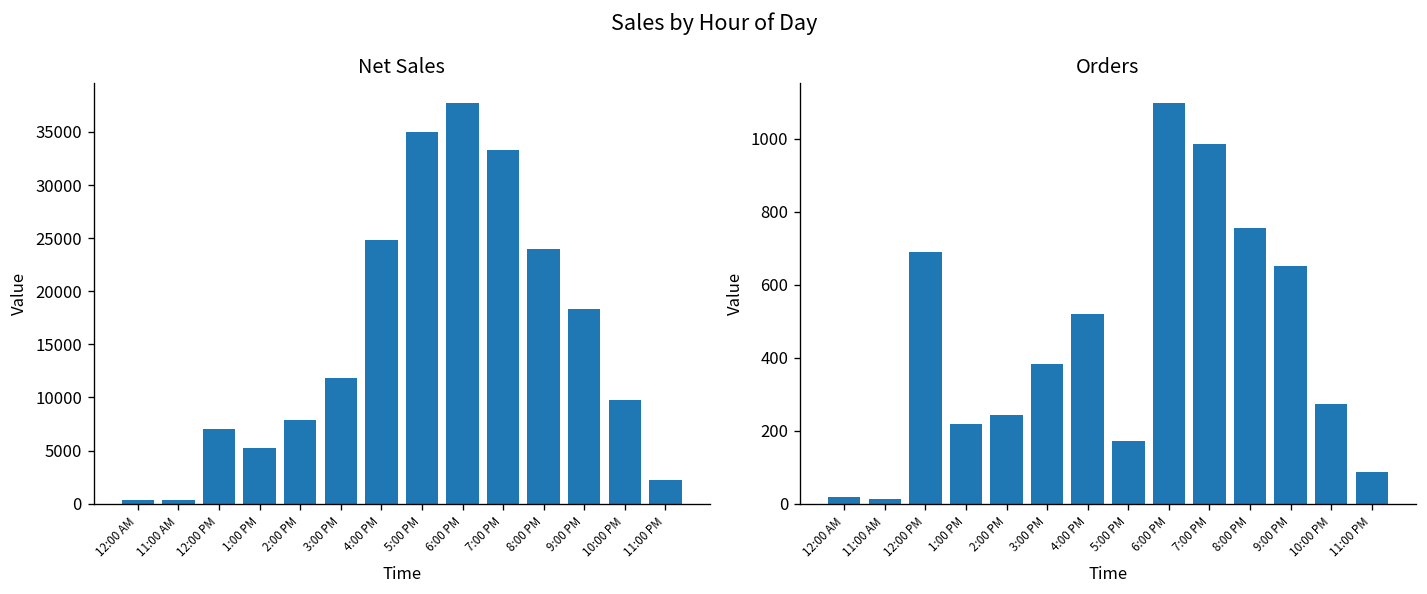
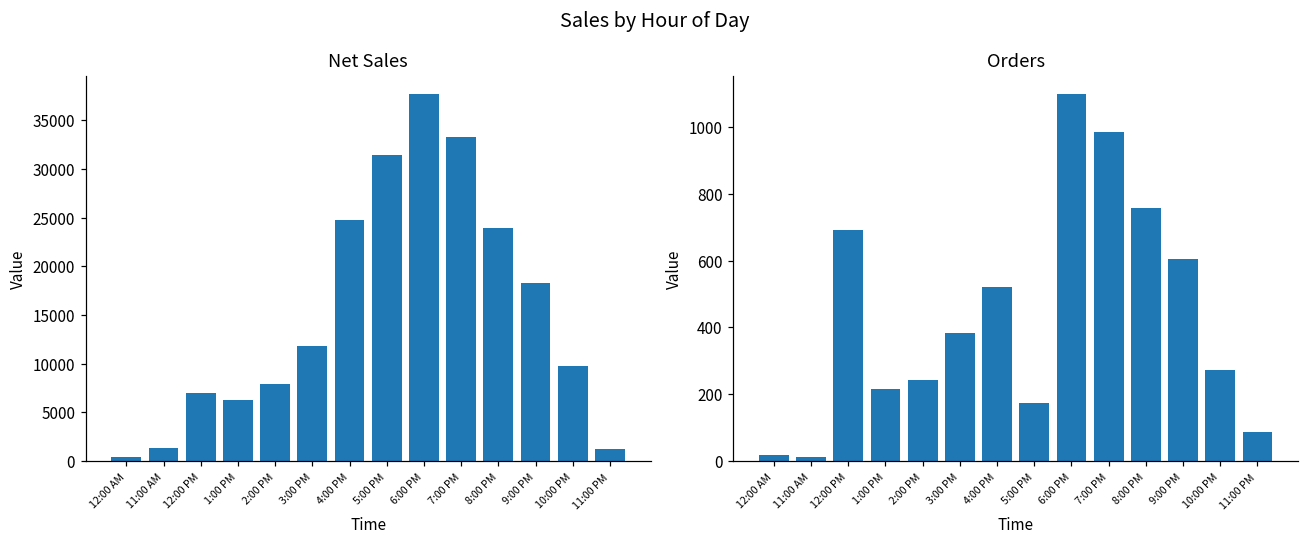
  {
    "Net Sales": {
      "12:00 AM": 0,
-     "11:00 AM": 0,
+     "11:00 AM": 1000,
      "12:00 PM": 7000,
-     "1:00 PM": 5000,
+     "1:00 PM": 6000,
      "2:00 PM": 8000,
      "3:00 PM": 12000,
      "4:00 PM": 25000,
-     "5:00 PM": 35000,
+     "5:00 PM": 31000,
      "6:00 PM": 38000,
      "7:00 PM": 33000,
      "8:00 PM": 24000,
      "9:00 PM": 18000,
      "10:00 PM": 10000,
-     "11:00 PM": 2000
+     "11:00 PM": 1000
    },
    "Orders": {
      "12:00 AM": 20,
      "11:00 AM": 10,
      "12:00 PM": 690,
      "1:00 PM": 220,
      "2:00 PM": 240,
      "3:00 PM": 380,
      "4:00 PM": 520,
      "5:00 PM": 170,
      "6:00 PM": 1100,
      "7:00 PM": 990,
      "8:00 PM": 760,
-     "9:00 PM": 650,
+     "9:00 PM": 600,
      "10:00 PM": 270,
      "11:00 PM": 90
    }
  }
